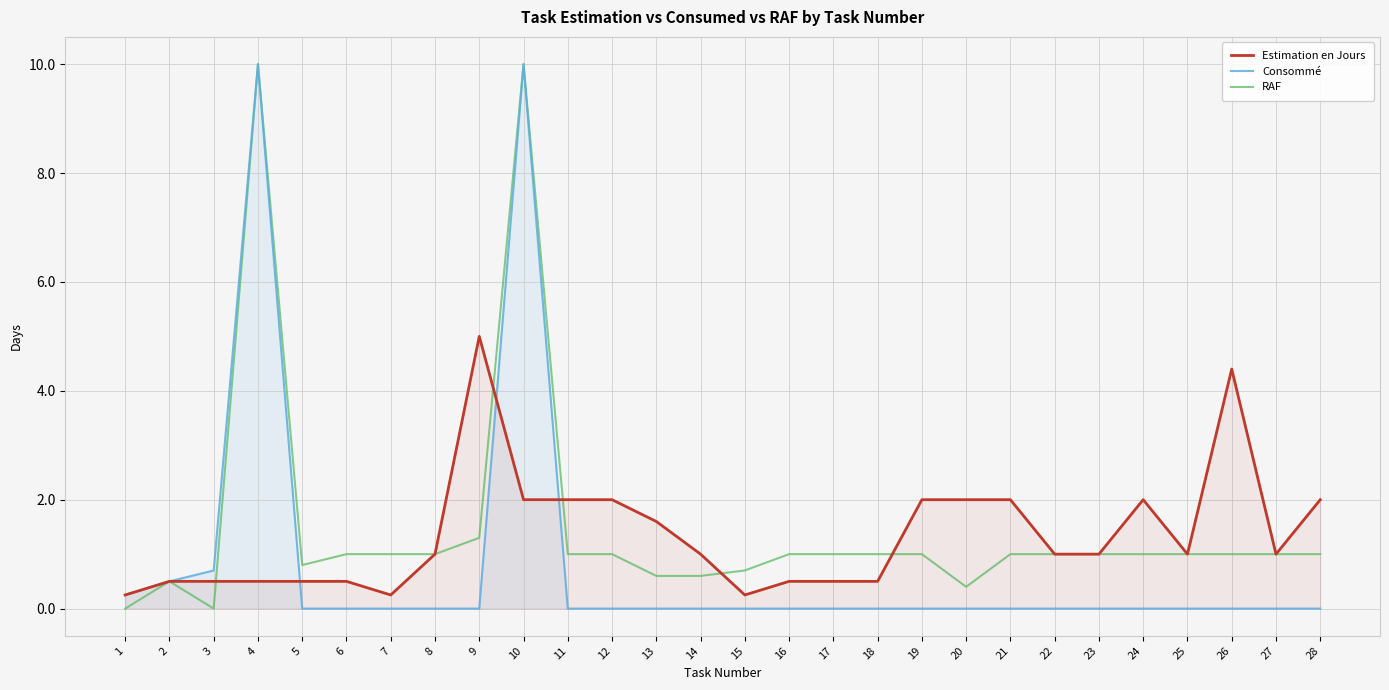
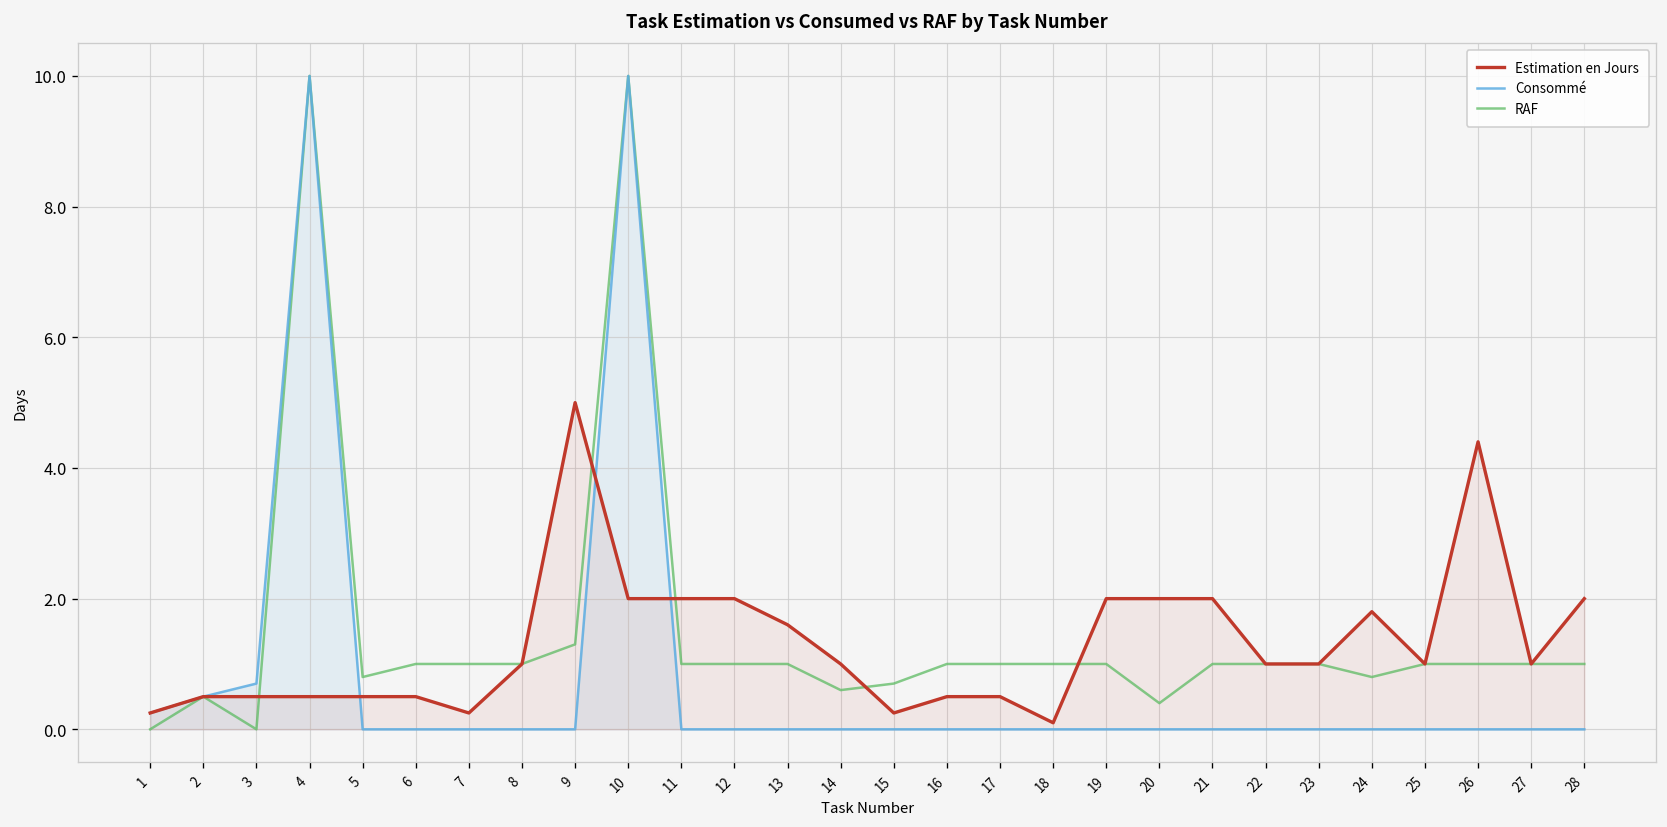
  {
    "Estimation en Jours": {
      "3": 0.5,
      "4": 0.5,
      "5": 0.5,
      "6": 0.5,
      "7": 0.3,
      "9": 5.0,
      "10": 2.0,
      "11": 2.0,
      "12": 2.0,
      "13": 1.6,
      "14": 1.0,
      "15": 0.3,
      "16": 0.5,
      "17": 0.5,
-     "18": 0.5,
+     "18": 0.1,
      "19": 2.0,
      "20": 2.0,
      "21": 2.0,
-     "24": 2.0,
+     "24": 1.8,
      "26": 4.4,
      "28": 2.0
    },
    "Consommé": {
      "3": 0.7,
      "5": 0.0,
      "6": 0.0,
      "7": 0.0,
      "8": 0.0,
      "9": 0.0,
      "11": 0.0,
      "12": 0.0,
      "13": 0.0,
      "14": 0.0,
      "15": 0.0,
      "16": 0.0,
      "17": 0.0,
      "18": 0.0,
      "19": 0.0,
      "20": 0.0,
      "21": 0.0,
      "22": 0.0,
      "23": 0.0,
      "24": 0.0,
      "25": 0.0,
      "26": 0.0,
      "27": 0.0,
      "28": 0.0
    },
    "RAF": {
      "1": 0.0,
      "3": 0.0,
      "5": 0.8,
      "6": 1.0,
      "7": 1.0,
      "9": 1.3,
      "11": 1.0,
      "12": 1.0,
-     "13": 0.6,
+     "13": 1.0,
      "14": 0.6,
      "15": 0.7,
      "16": 1.0,
      "17": 1.0,
      "18": 1.0,
      "19": 1.0,
      "20": 0.4,
      "21": 1.0,
-     "24": 1.0,
+     "24": 0.8,
      "26": 1.0,
      "28": 1.0
    }
  }
